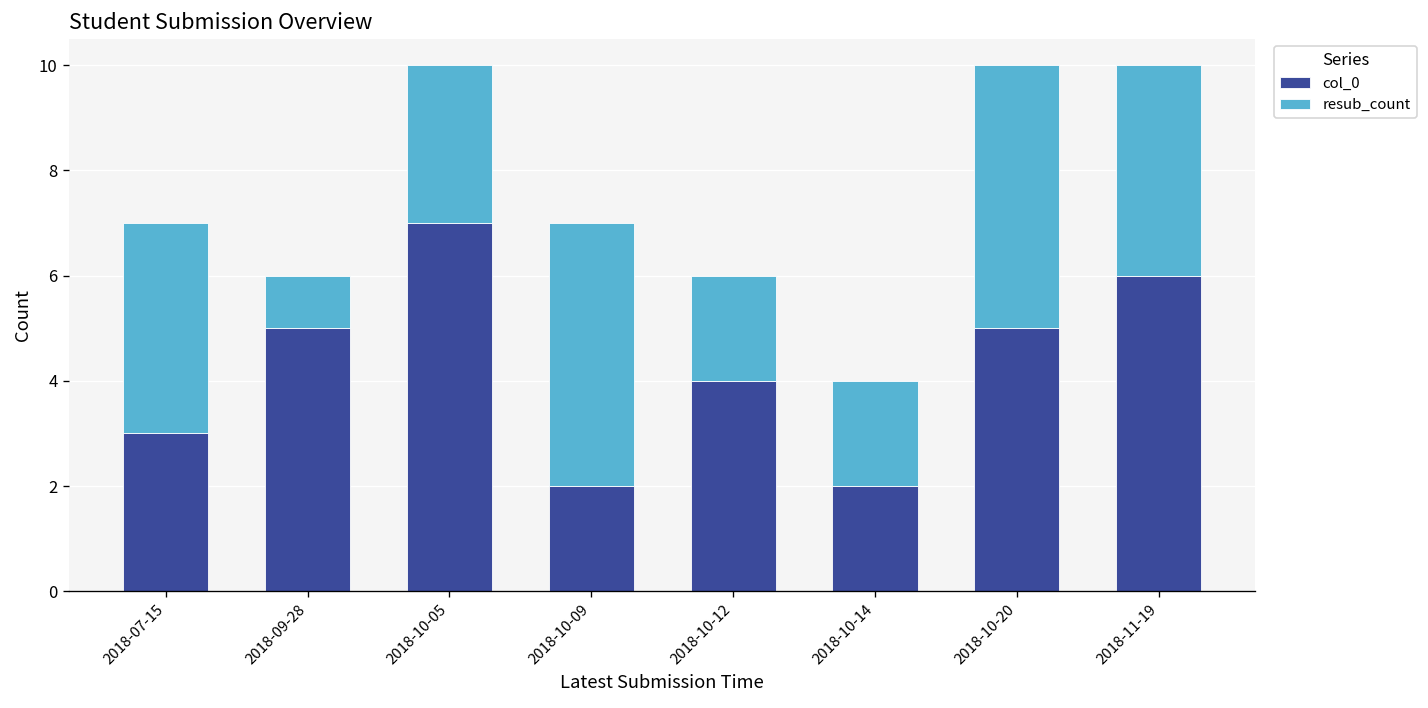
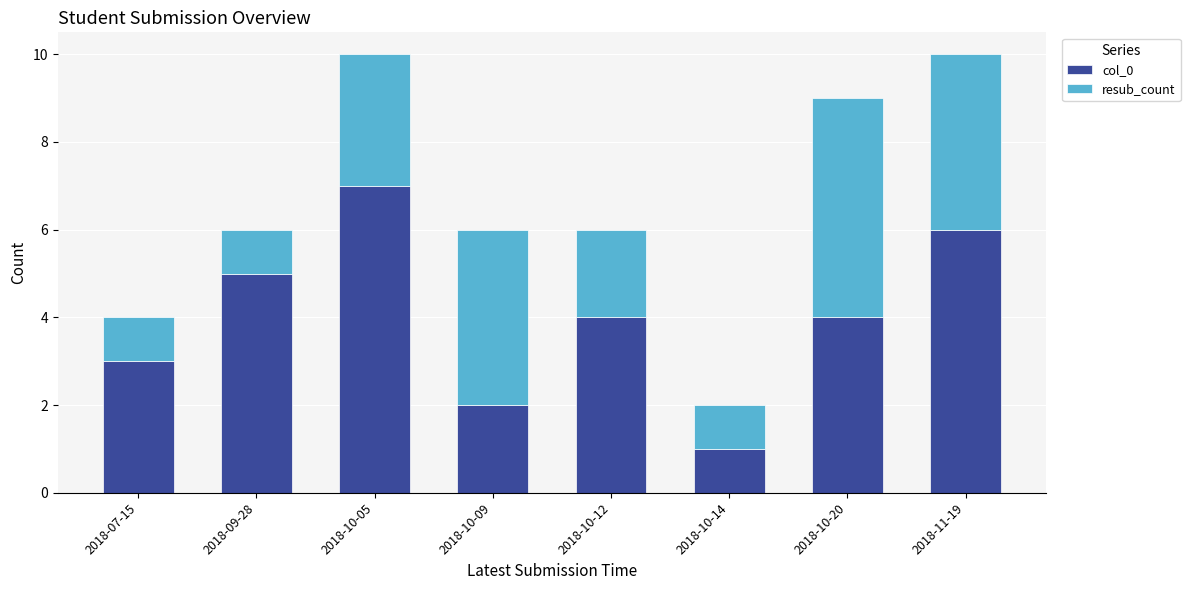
  {
    "col_0": {
      "2018-07-15": 3,
      "2018-09-28": 5,
      "2018-10-05": 7,
      "2018-10-09": 2,
      "2018-10-12": 4,
-     "2018-10-14": 2,
-     "2018-10-20": 5,
+     "2018-10-14": 1,
+     "2018-10-20": 4,
      "2018-11-19": 6
    },
    "resub_count": {
-     "2018-07-15": 4,
+     "2018-07-15": 1,
      "2018-09-28": 1,
      "2018-10-05": 3,
-     "2018-10-09": 5,
+     "2018-10-09": 4,
      "2018-10-12": 2,
-     "2018-10-14": 2,
+     "2018-10-14": 1,
      "2018-10-20": 5,
      "2018-11-19": 4
    }
  }
